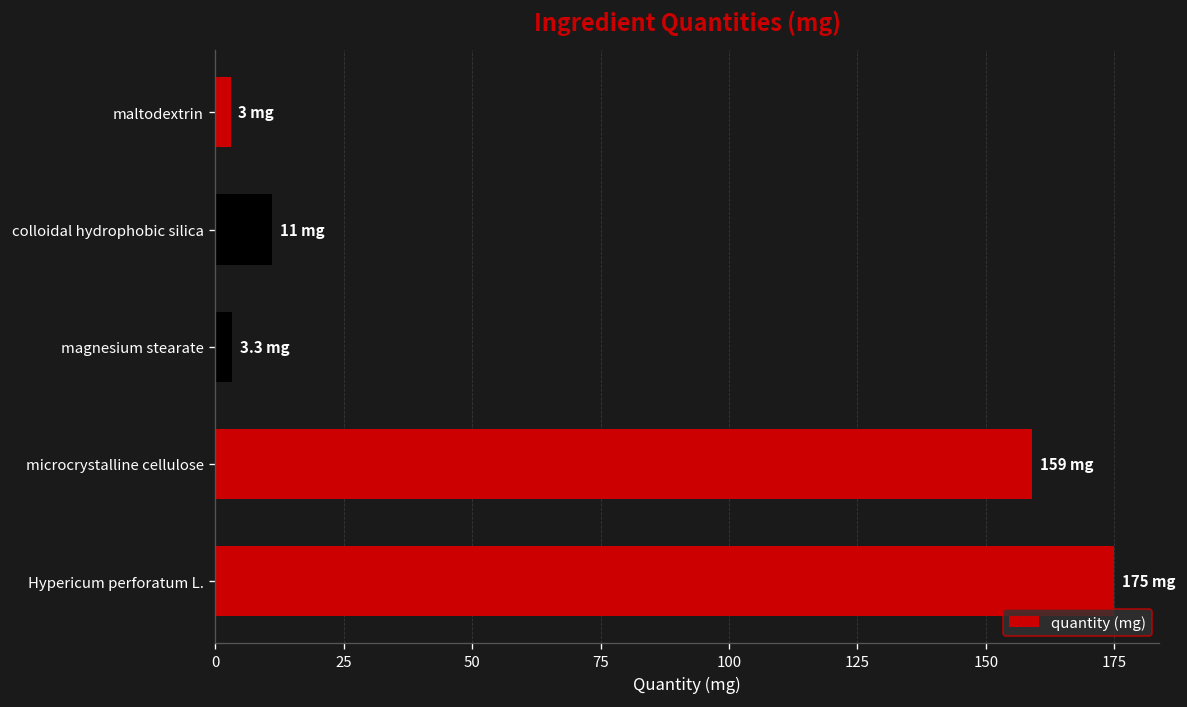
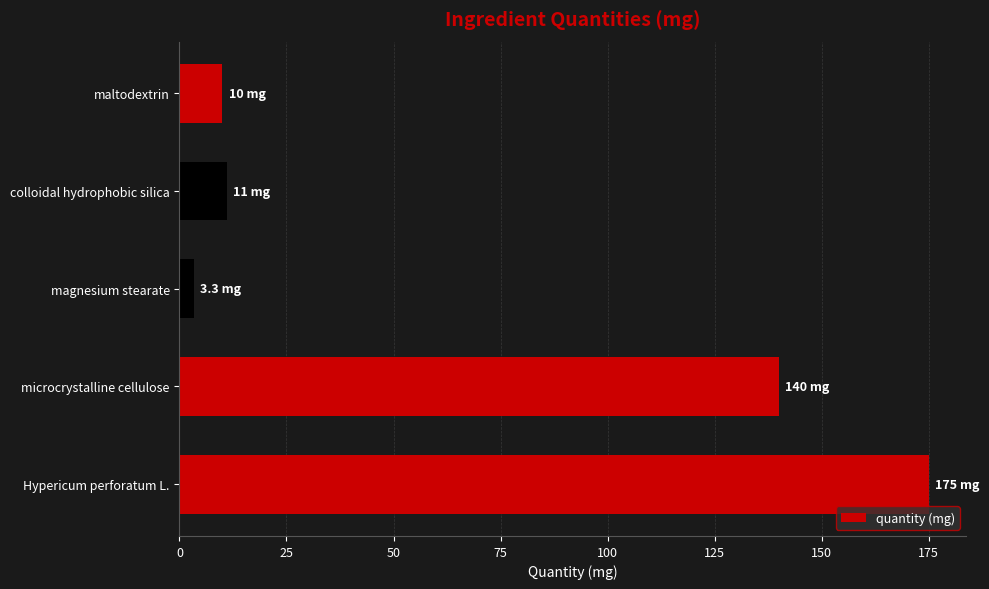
  {
-   "maltodextrin": 3,
+   "maltodextrin": 10,
    "colloidal hydrophobic silica": 11,
    "magnesium stearate": 3.3,
-   "microcrystalline cellulose": 159,
+   "microcrystalline cellulose": 140,
    "Hypericum perforatum L.": 175
  }
